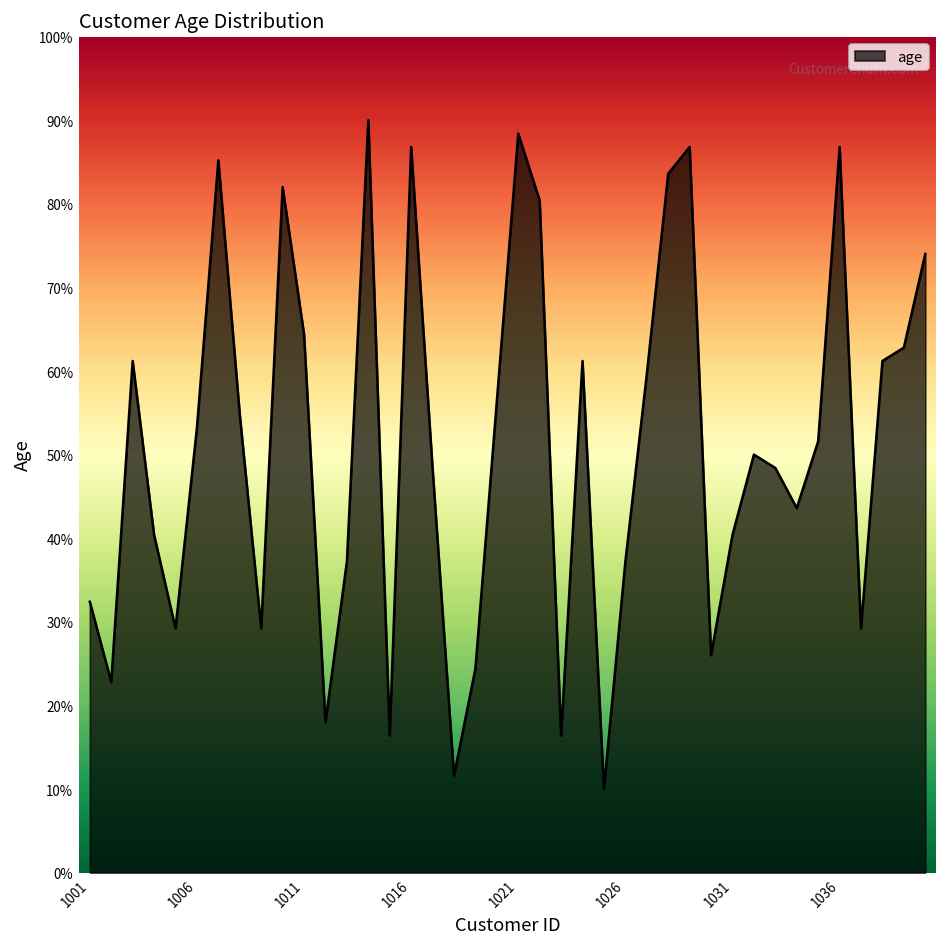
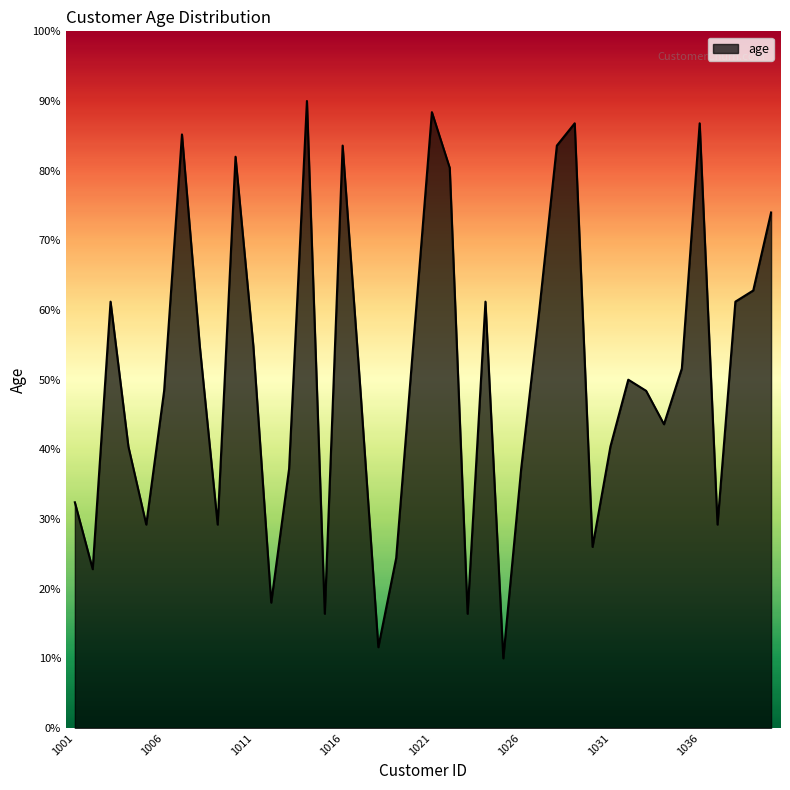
  {
    "1001": "32%",
-   "1006": "53%",
-   "1011": "64%",
-   "1016": "87%",
+   "1006": "48%",
+   "1011": "55%",
+   "1016": "84%",
    "1021": "88%",
    "1026": "37%",
    "1031": "40%",
    "1036": "87%"
  }
